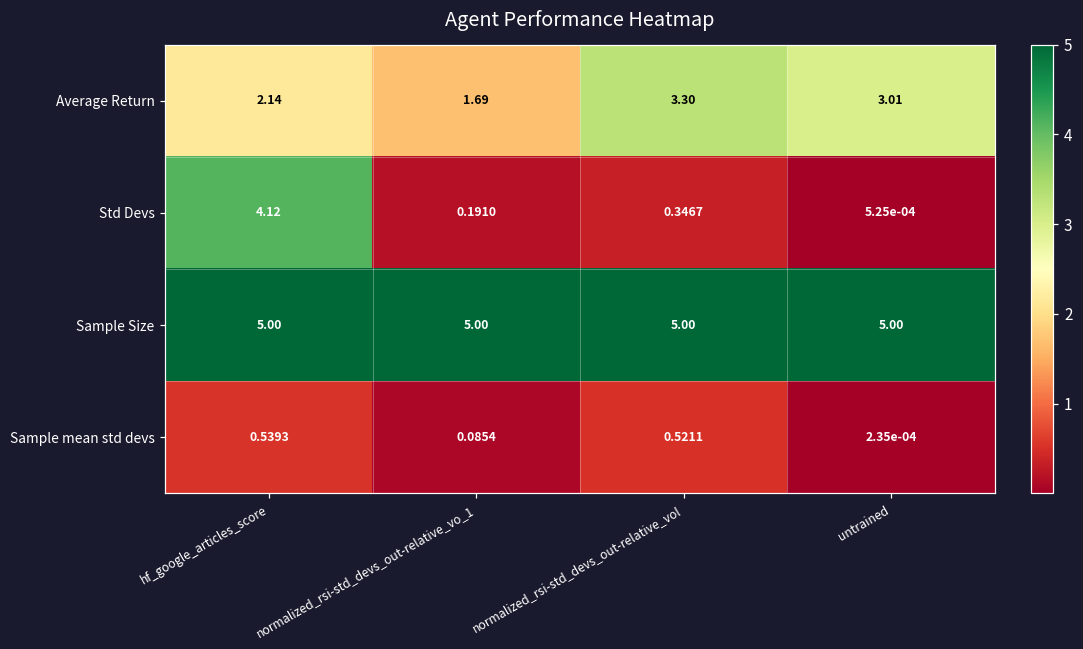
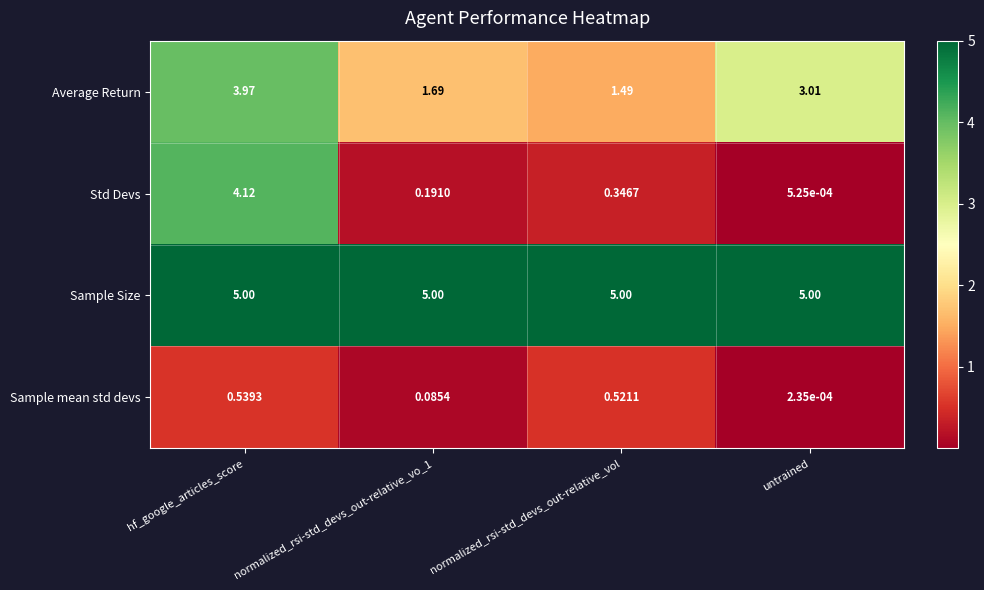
  {
    "Average Return": {
-     "hf_google_articles_score": "2.14",
+     "hf_google_articles_score": "3.97",
      "normalized_rsi-std_devs_out-relative_vo_1": "1.69",
-     "normalized_rsi-std_devs_out-relative_vol": "3.30",
+     "normalized_rsi-std_devs_out-relative_vol": "1.49",
      "untrained": "3.01"
    },
    "Std Devs": {
      "hf_google_articles_score": "4.12",
      "normalized_rsi-std_devs_out-relative_vo_1": "0.1910",
      "normalized_rsi-std_devs_out-relative_vol": "0.3467",
      "untrained": "5.25e-04"
    },
    "Sample Size": {
      "hf_google_articles_score": "5.00",
      "normalized_rsi-std_devs_out-relative_vo_1": "5.00",
      "normalized_rsi-std_devs_out-relative_vol": "5.00",
      "untrained": "5.00"
    },
    "Sample mean std devs": {
      "hf_google_articles_score": "0.5393",
      "normalized_rsi-std_devs_out-relative_vo_1": "0.0854",
      "normalized_rsi-std_devs_out-relative_vol": "0.5211",
      "untrained": "2.35e-04"
    }
  }
